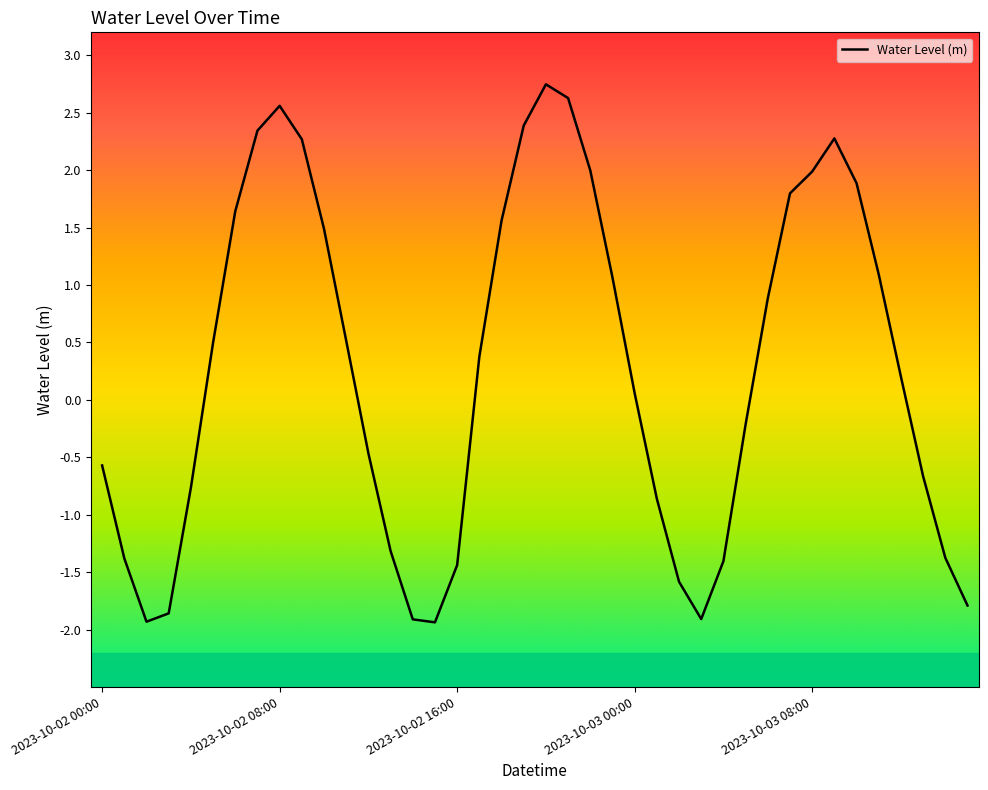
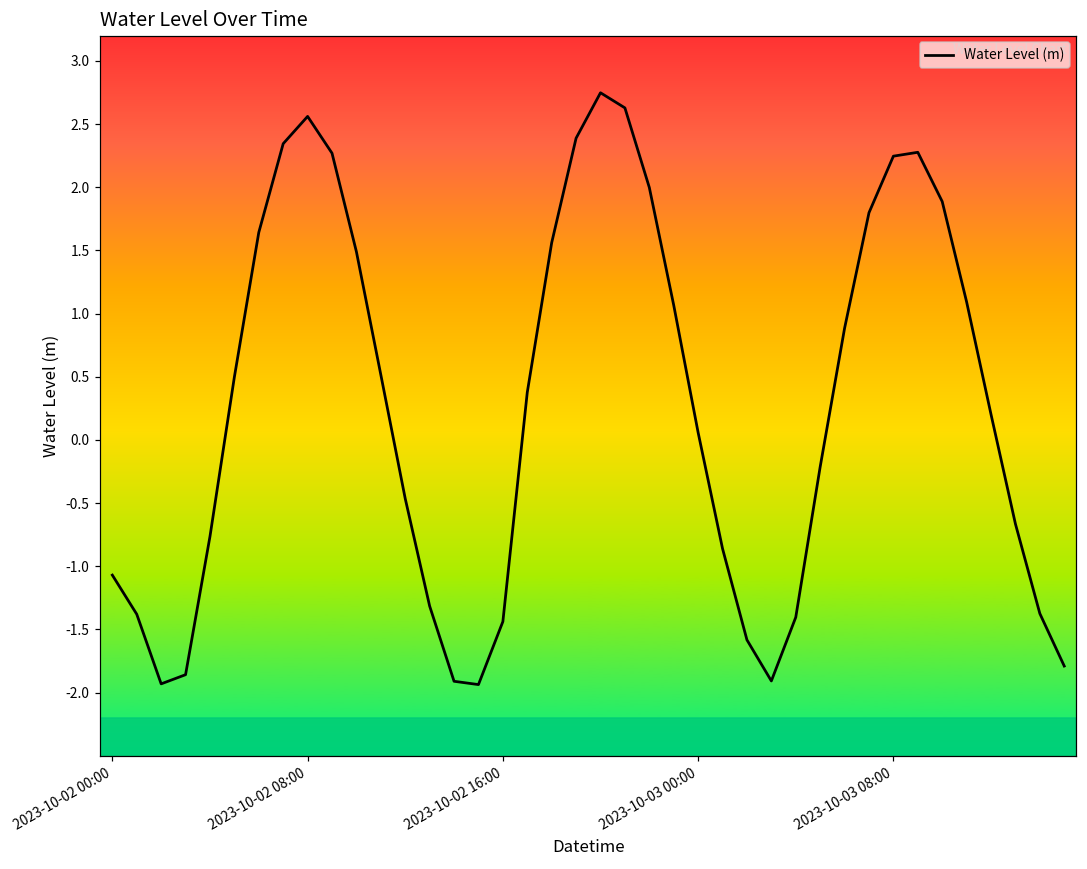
  {
-   "2023-10-02 00:00": -0.57,
+   "2023-10-02 00:00": -1.07,
    "2023-10-02 08:00": 2.56,
    "2023-10-02 16:00": -1.44,
    "2023-10-03 00:00": 0.06,
-   "2023-10-03 08:00": 1.99
+   "2023-10-03 08:00": 2.25
  }
